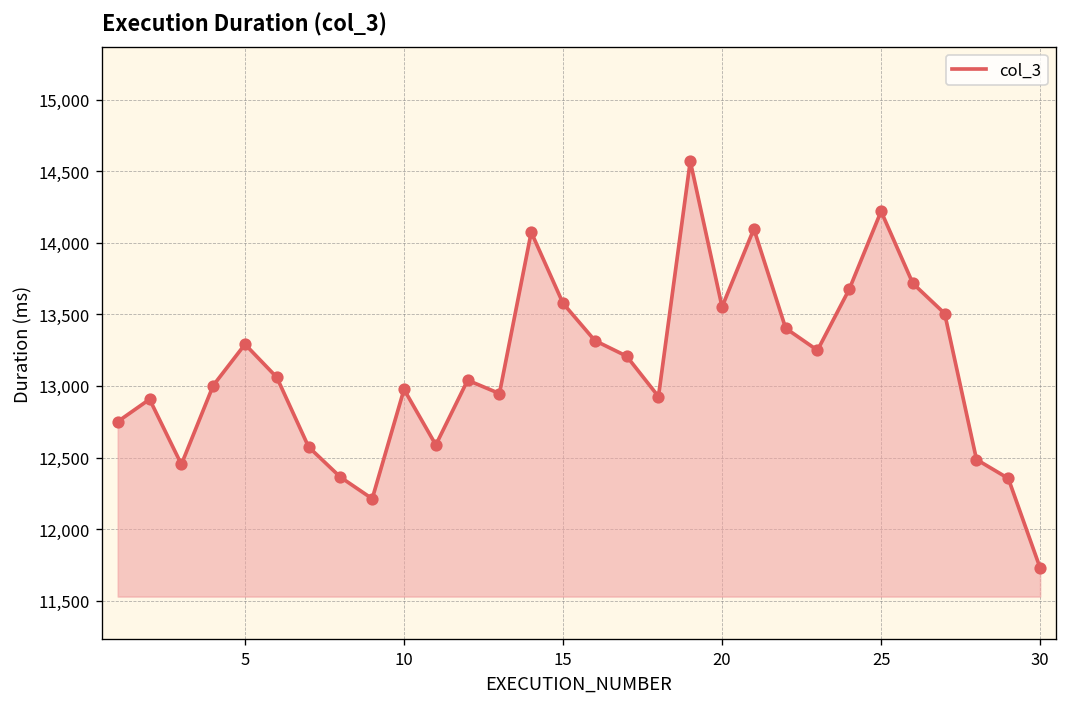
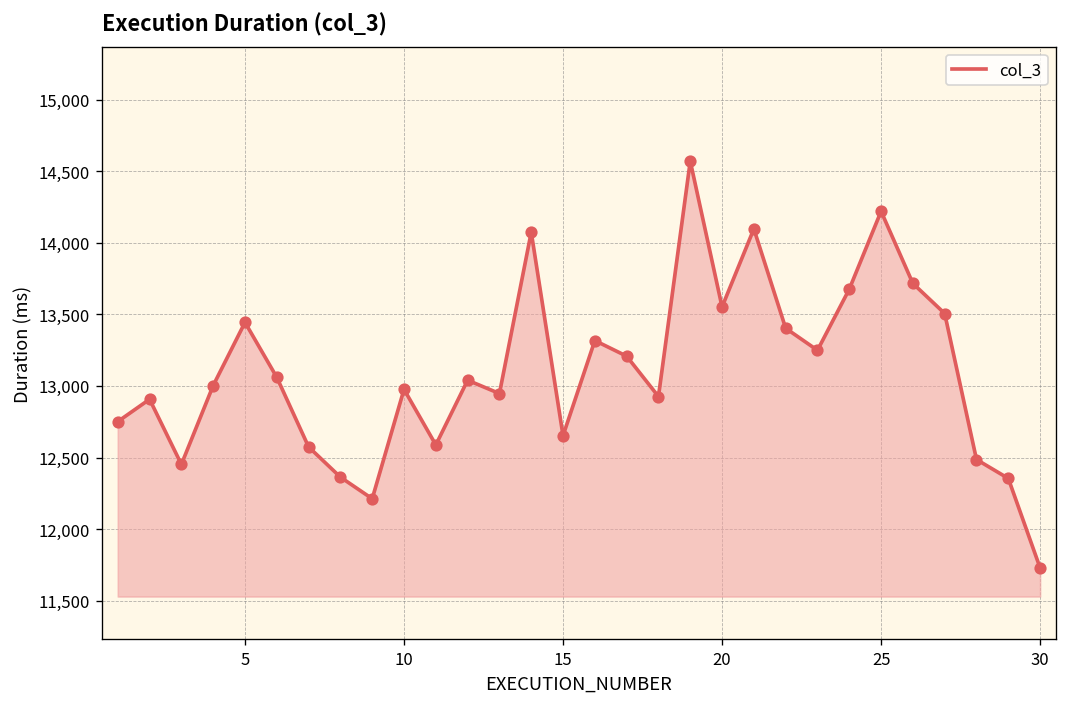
  {
-   "5": "13,290",
+   "5": "13,440",
    "10": "12,980",
-   "15": "13,580",
+   "15": "12,650",
    "20": "13,550",
    "25": "14,220",
    "30": "11,730"
  }
